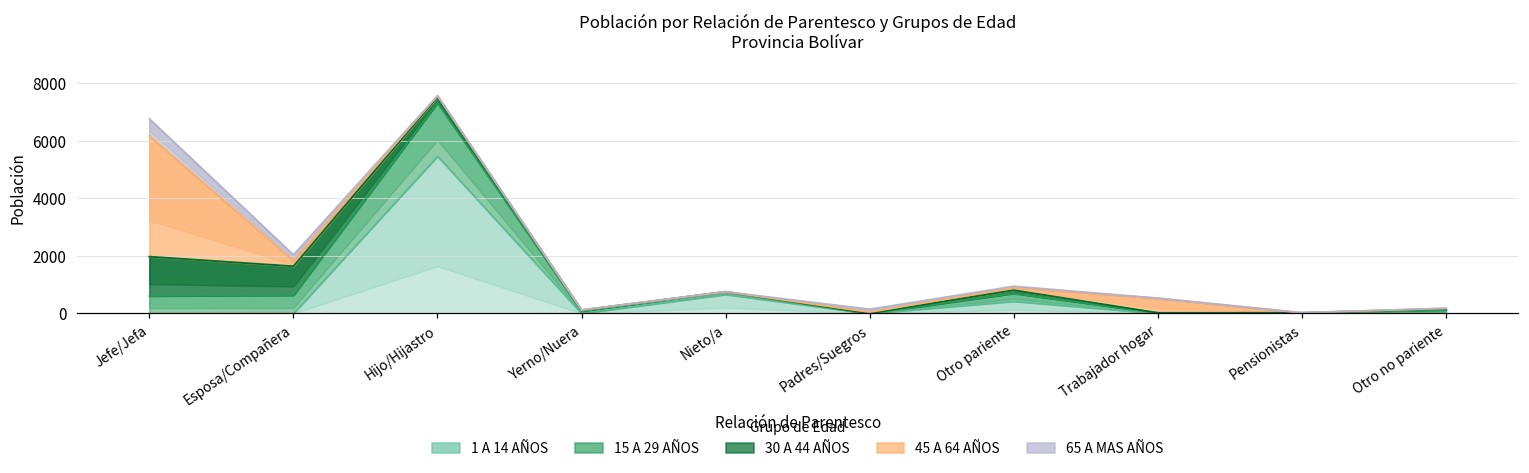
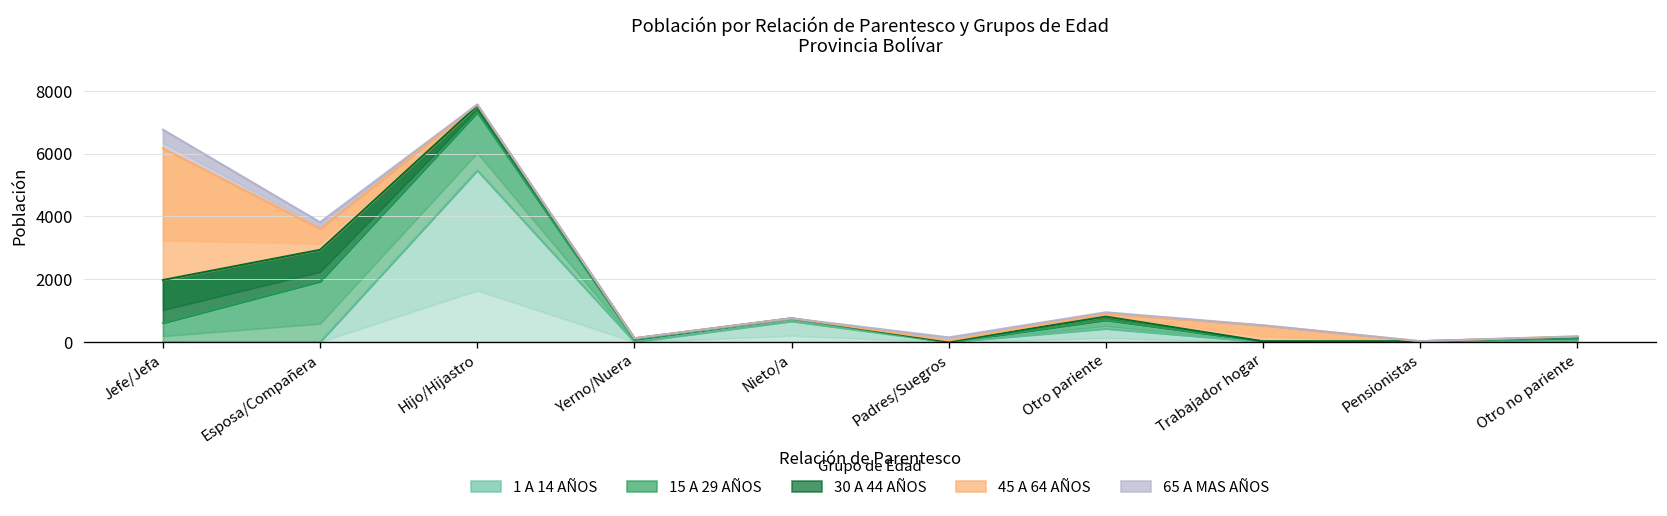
  {
    "15 A 29 AÑOS": {
      "Jefe/Jefa": 600,
-     "Esposa/Compañera": 600,
+     "Esposa/Compañera": 1900,
      "Hijo/Hijastro": 1900,
      "Otro pariente": 300
    },
    "30 A 44 AÑOS": {
      "Jefe/Jefa": 1400,
      "Esposa/Compañera": 1000
    },
    "45 A 64 AÑOS": {
      "Jefe/Jefa": 4200,
-     "Esposa/Compañera": 200
+     "Esposa/Compañera": 700
    }
  }
